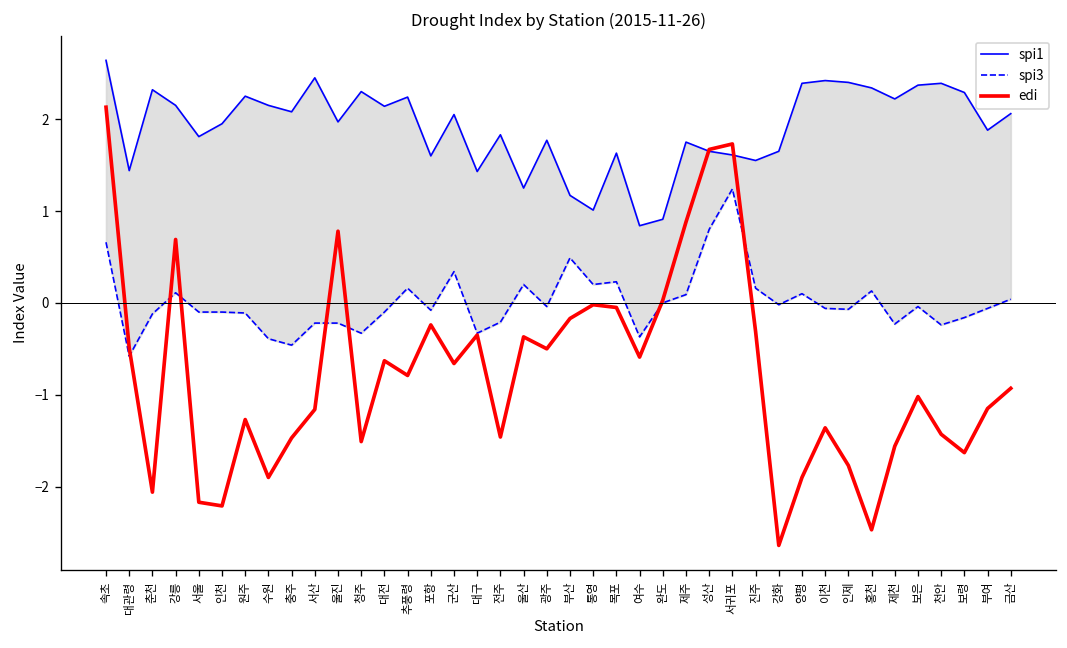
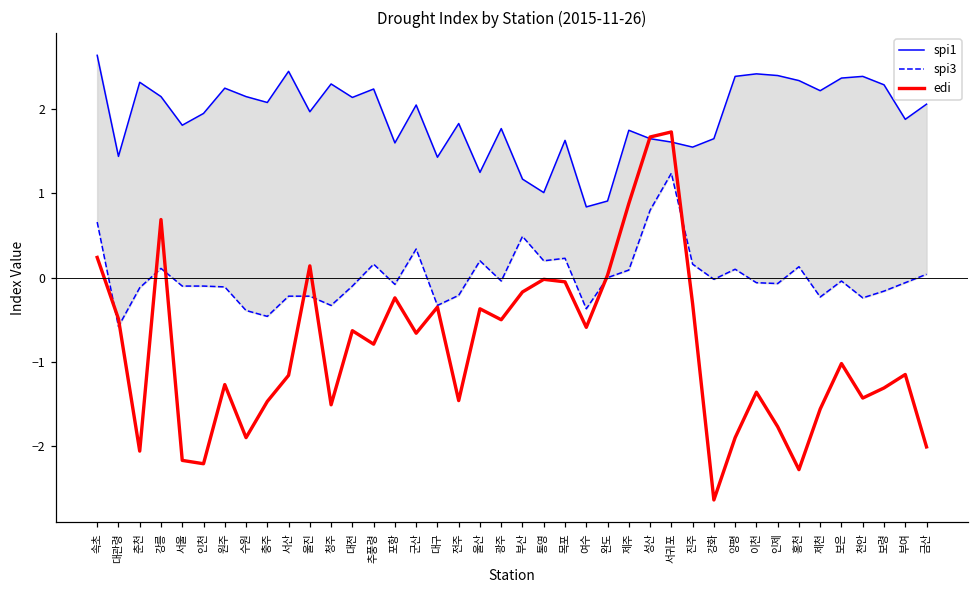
  {
    "edi": {
-     "속초": 2.1,
+     "속초": 0.2,
      "대관령": -0.5,
      "춘천": -2.1,
      "강릉": 0.7,
      "서울": -2.2,
      "인천": -2.2,
      "원주": -1.3,
      "수원": -1.9,
      "충주": -1.5,
      "서산": -1.2,
-     "울진": 0.8,
+     "울진": 0.1,
      "청주": -1.5,
      "대전": -0.6,
      "추풍령": -0.8,
      "포항": -0.2,
      "군산": -0.7,
      "전주": -1.5,
      "울산": -0.4,
      "광주": -0.5,
      "부산": -0.2,
      "통영": 0.0,
      "목포": -0.1,
      "여수": -0.6,
      "제주": 0.9,
      "서귀포": 1.7,
      "진주": -0.3,
      "강화": -2.6,
      "양평": -1.9,
      "이천": -1.4,
      "인제": -1.8,
-     "홍천": -2.5,
+     "홍천": -2.3,
      "제천": -1.6,
      "보은": -1.0,
      "천안": -1.4,
-     "보령": -1.6,
+     "보령": -1.3,
      "부여": -1.2,
-     "금산": -0.9
+     "금산": -2.0
    }
  }
